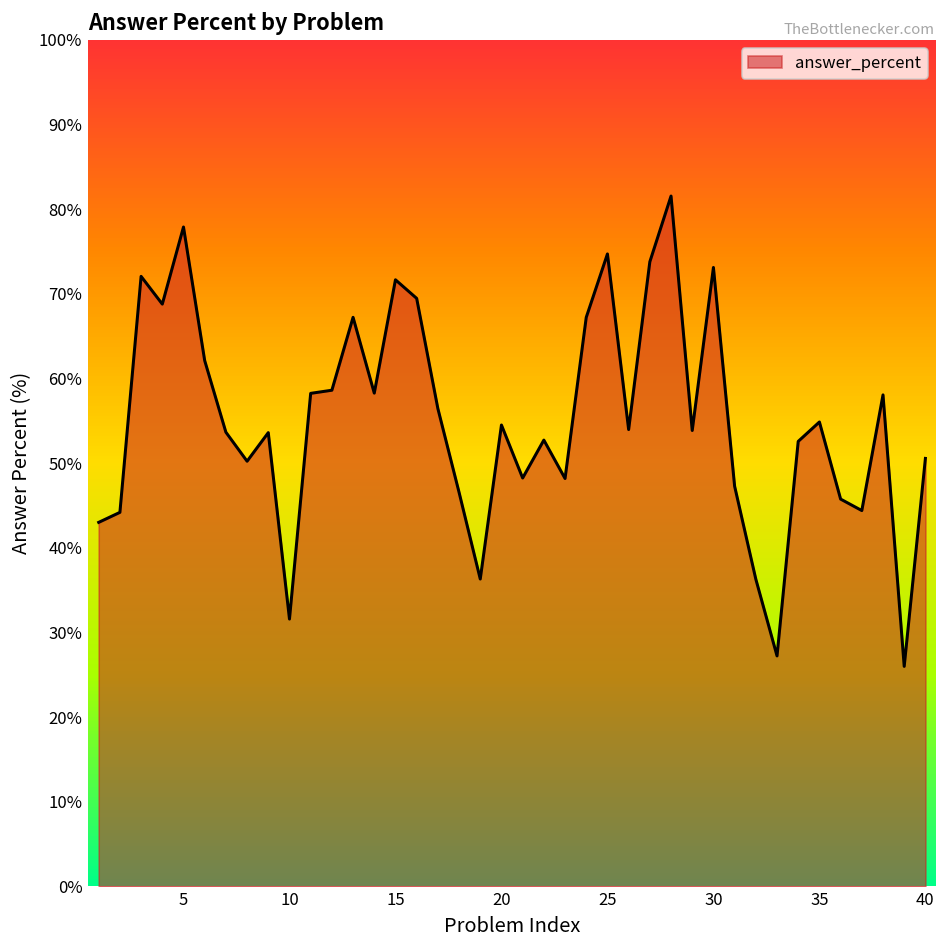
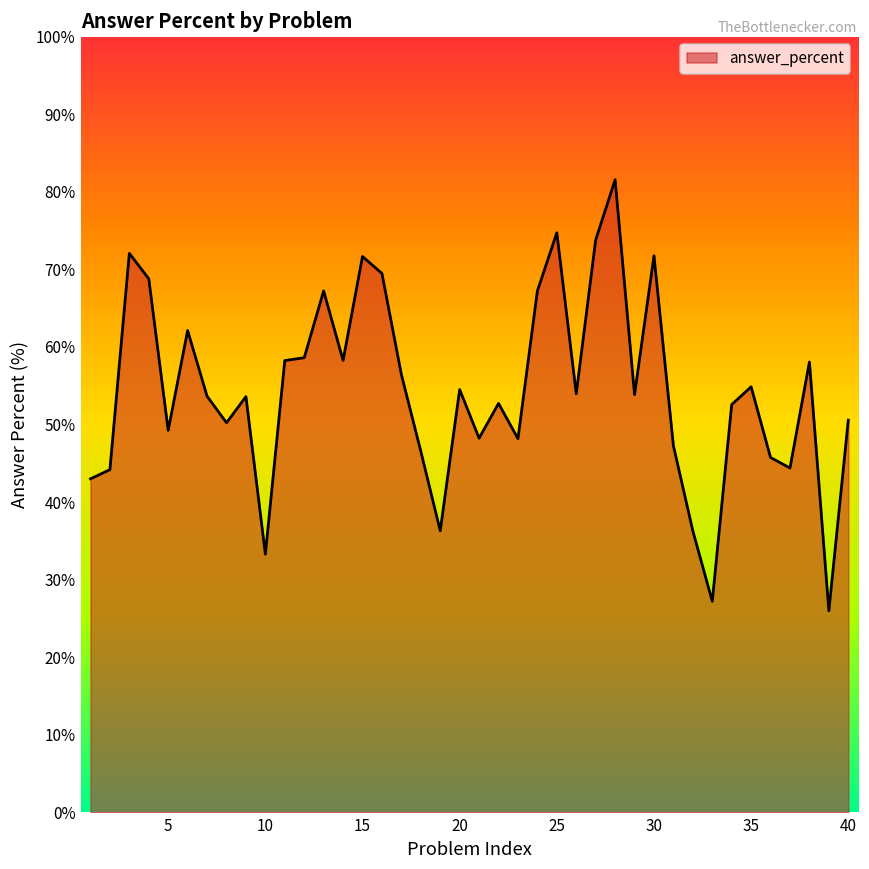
  {
-   "5": "78%",
-   "10": "32%",
+   "5": "49%",
+   "10": "33%",
    "15": "72%",
    "20": "55%",
    "25": "75%",
-   "30": "73%",
+   "30": "72%",
    "35": "55%",
    "40": "51%"
  }
